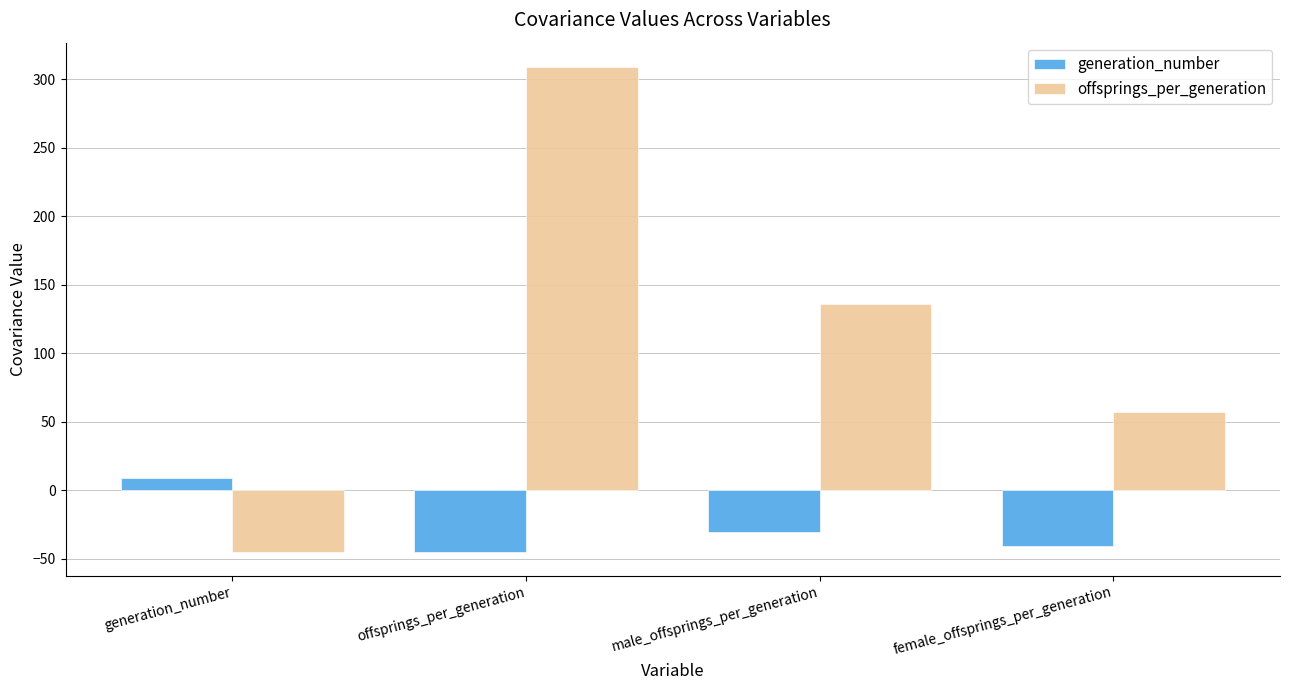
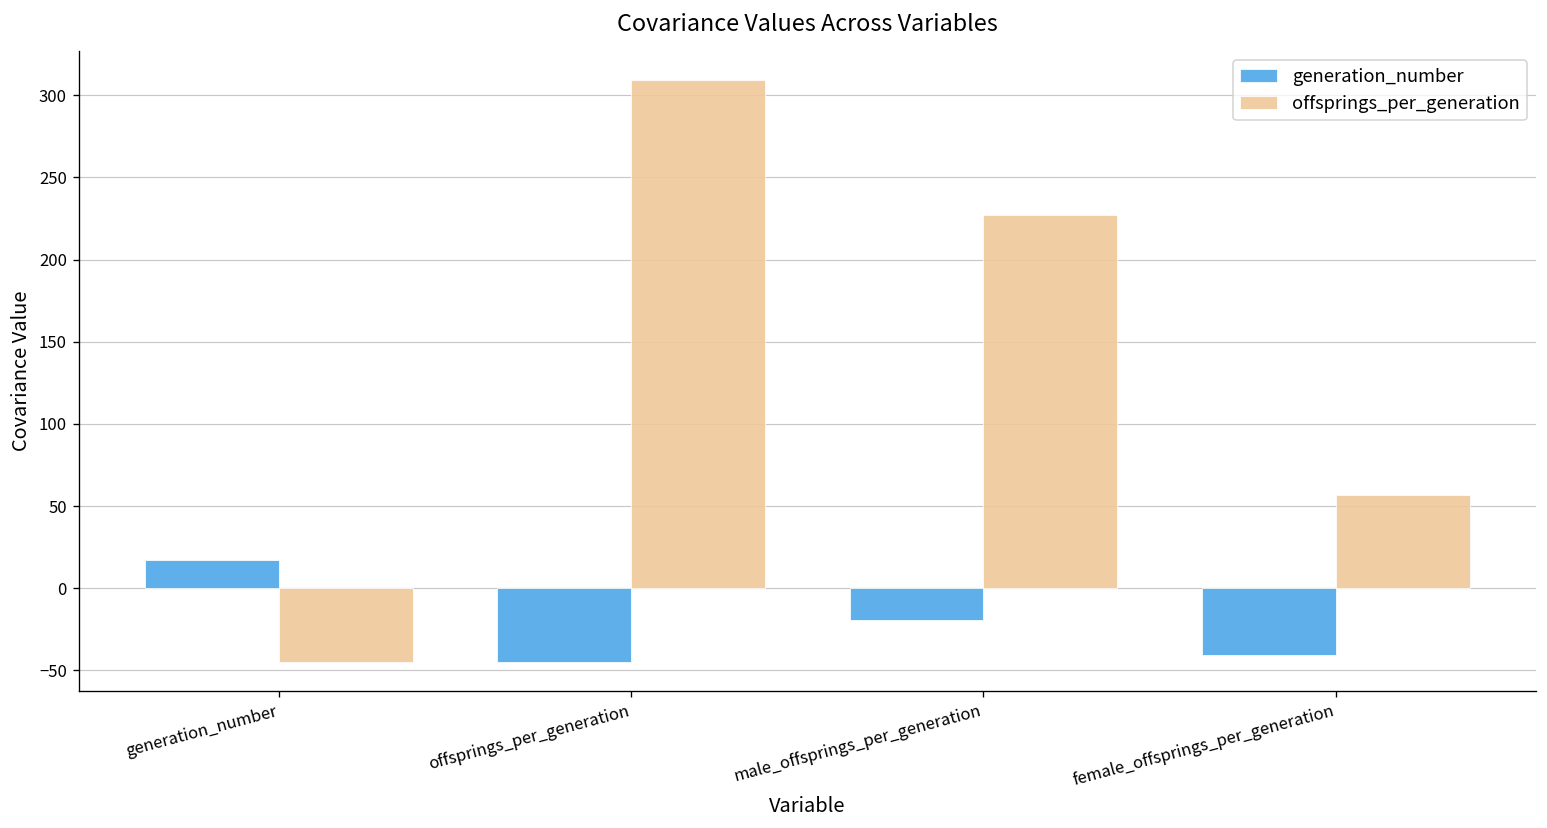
  {
    "generation_number": {
-     "generation_number": 9,
+     "generation_number": 17,
      "offsprings_per_generation": -45,
-     "male_offsprings_per_generation": -31,
+     "male_offsprings_per_generation": -19,
      "female_offsprings_per_generation": -41
    },
    "offsprings_per_generation": {
      "generation_number": -45,
      "offsprings_per_generation": 309,
-     "male_offsprings_per_generation": 136,
+     "male_offsprings_per_generation": 227,
      "female_offsprings_per_generation": 57
    }
  }
